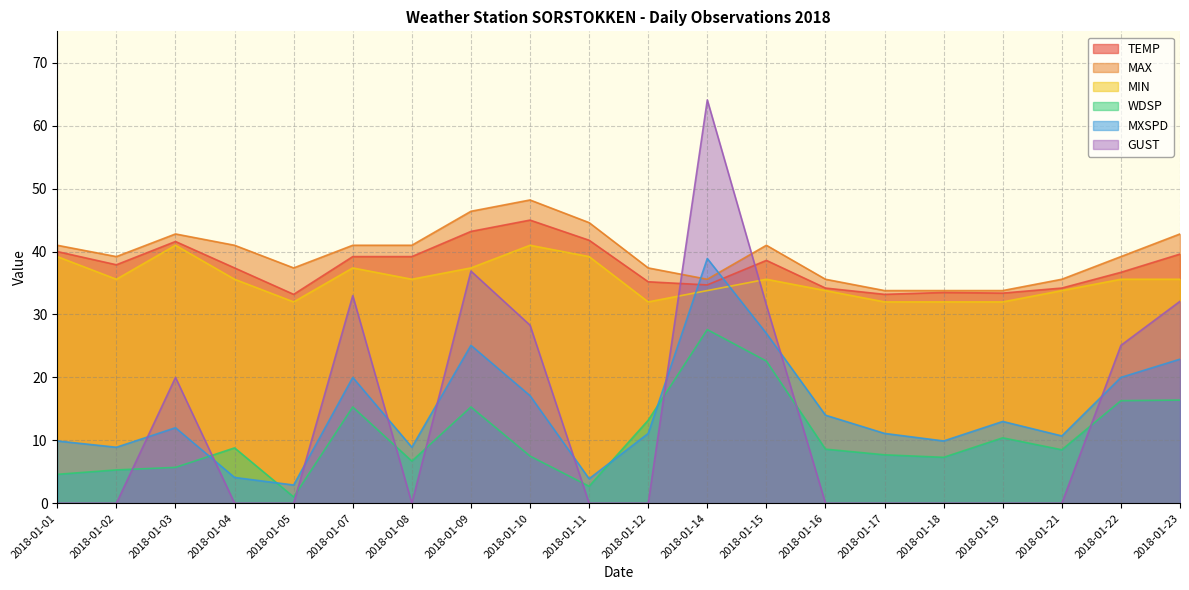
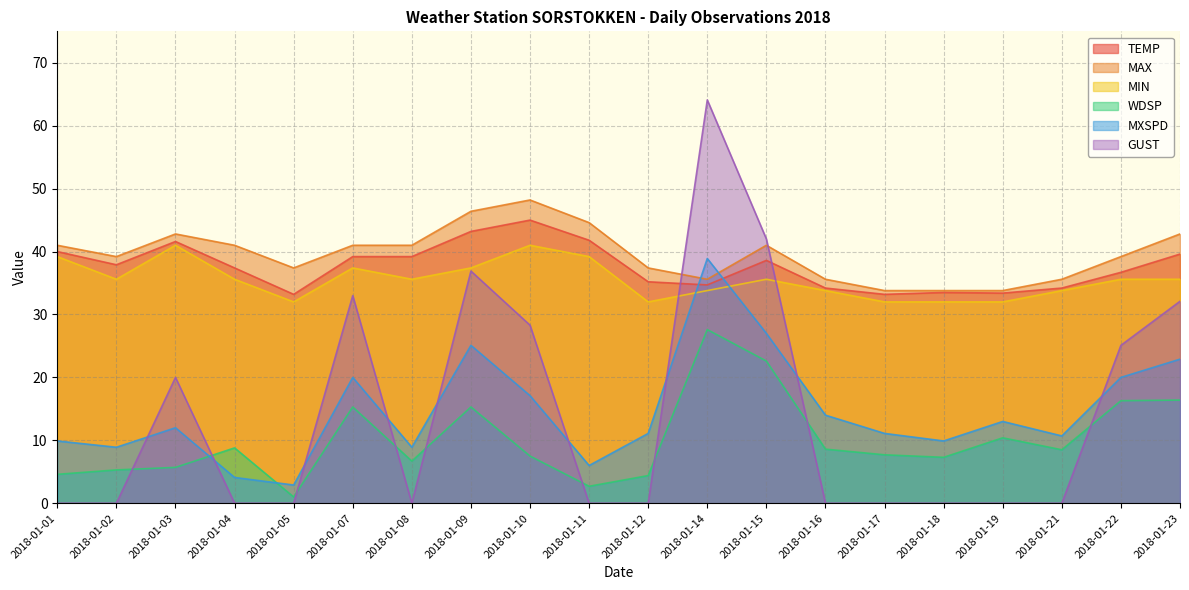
  {
    "WDSP": {
      "2018-01-01": 5,
      "2018-01-02": 5,
      "2018-01-03": 6,
      "2018-01-04": 9,
      "2018-01-05": 1,
      "2018-01-07": 15,
      "2018-01-08": 7,
      "2018-01-09": 15,
      "2018-01-10": 8,
      "2018-01-11": 3,
-     "2018-01-12": 13,
+     "2018-01-12": 4,
      "2018-01-14": 28,
      "2018-01-15": 23,
      "2018-01-16": 9,
      "2018-01-17": 8,
      "2018-01-18": 7,
      "2018-01-19": 10,
      "2018-01-21": 9,
      "2018-01-22": 16,
      "2018-01-23": 16
    },
    "MXSPD": {
      "2018-01-01": 10,
      "2018-01-02": 9,
      "2018-01-03": 12,
      "2018-01-04": 4,
      "2018-01-05": 3,
      "2018-01-07": 20,
      "2018-01-08": 9,
      "2018-01-09": 25,
      "2018-01-10": 17,
-     "2018-01-11": 4,
+     "2018-01-11": 6,
      "2018-01-12": 11,
      "2018-01-14": 39,
      "2018-01-15": 27,
      "2018-01-16": 14,
      "2018-01-17": 11,
      "2018-01-18": 10,
      "2018-01-19": 13,
      "2018-01-21": 11,
      "2018-01-22": 20,
      "2018-01-23": 23
    },
    "GUST": {
      "2018-01-01": 0,
      "2018-01-02": 0,
      "2018-01-03": 20,
      "2018-01-04": 0,
      "2018-01-05": 0,
      "2018-01-07": 33,
      "2018-01-08": 0,
      "2018-01-09": 37,
      "2018-01-10": 28,
      "2018-01-11": 0,
      "2018-01-12": 0,
      "2018-01-14": 64,
-     "2018-01-15": 32,
+     "2018-01-15": 42,
      "2018-01-16": 0,
      "2018-01-17": 0,
      "2018-01-18": 0,
      "2018-01-19": 0,
      "2018-01-21": 0,
      "2018-01-22": 25,
      "2018-01-23": 32
    }
  }
